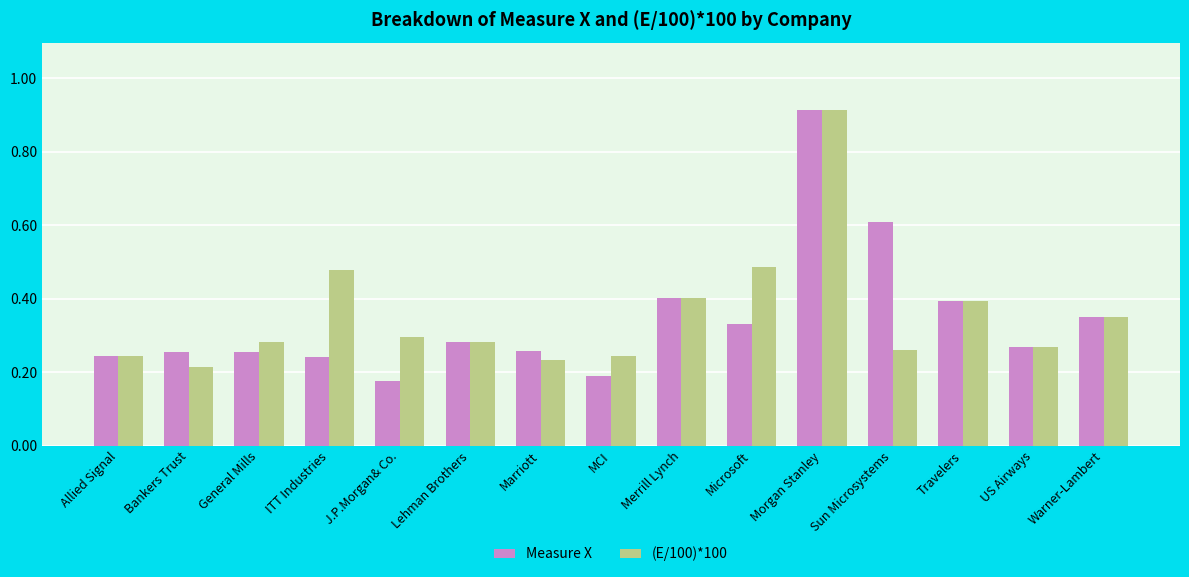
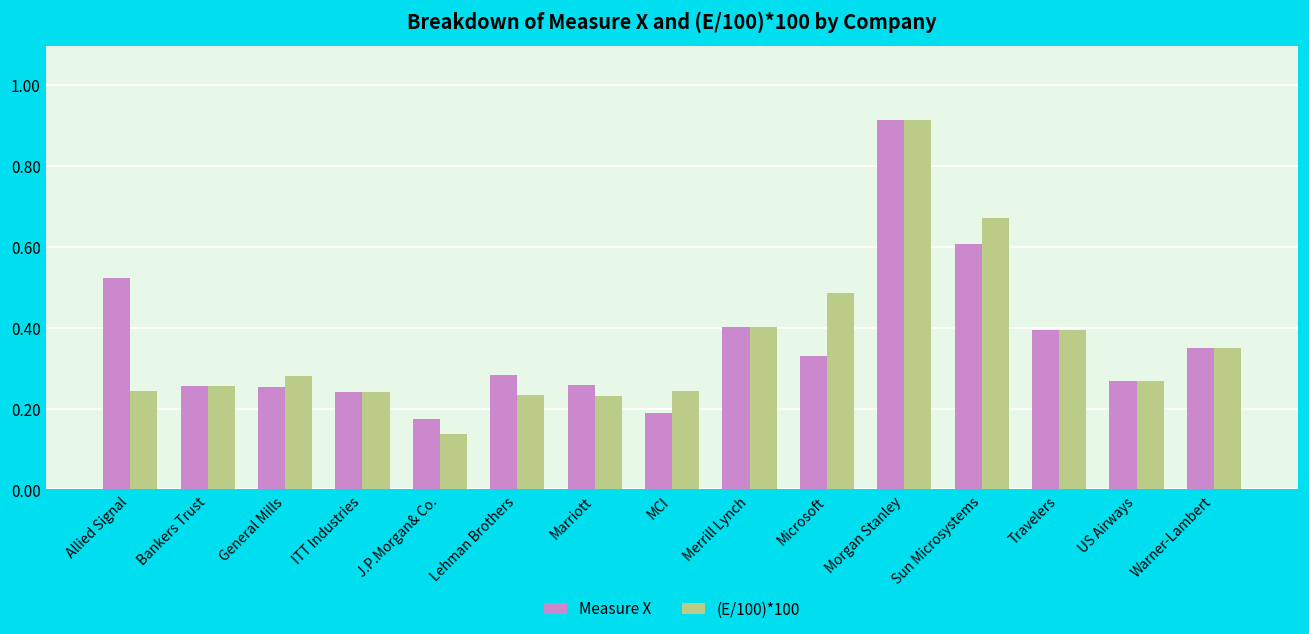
  {
    "Measure X": {
-     "Allied Signal": 0.24,
+     "Allied Signal": 0.52,
      "Bankers Trust": 0.26,
      "General Mills": 0.25,
      "ITT Industries": 0.24,
      "J.P.Morgan& Co.": 0.17,
      "Lehman Brothers": 0.28,
      "Marriott": 0.26,
      "MCI": 0.19,
      "Merrill Lynch": 0.40,
      "Microsoft": 0.33,
      "Morgan Stanley": 0.91,
      "Sun Microsystems": 0.61,
      "Travelers": 0.39,
      "US Airways": 0.27,
      "Warner-Lambert": 0.35
    },
    "(E/100)*100": {
      "Allied Signal": 0.24,
-     "Bankers Trust": 0.21,
+     "Bankers Trust": 0.26,
      "General Mills": 0.28,
-     "ITT Industries": 0.48,
-     "J.P.Morgan& Co.": 0.30,
-     "Lehman Brothers": 0.28,
+     "ITT Industries": 0.24,
+     "J.P.Morgan& Co.": 0.14,
+     "Lehman Brothers": 0.23,
      "Marriott": 0.23,
      "MCI": 0.24,
      "Merrill Lynch": 0.40,
      "Microsoft": 0.49,
      "Morgan Stanley": 0.91,
-     "Sun Microsystems": 0.26,
+     "Sun Microsystems": 0.67,
      "Travelers": 0.39,
      "US Airways": 0.27,
      "Warner-Lambert": 0.35
    }
  }
